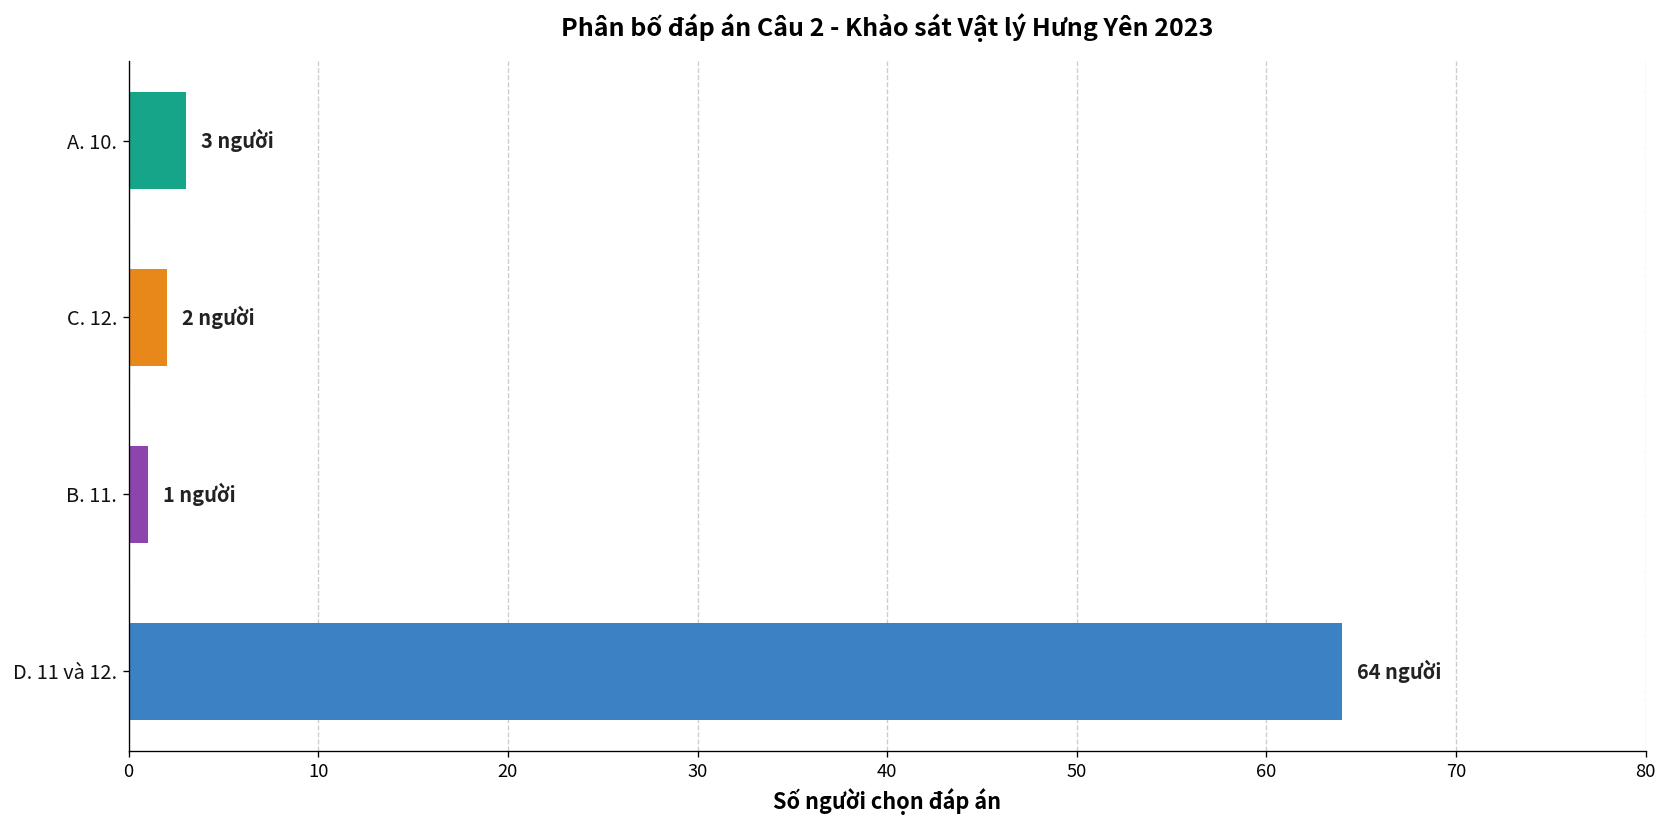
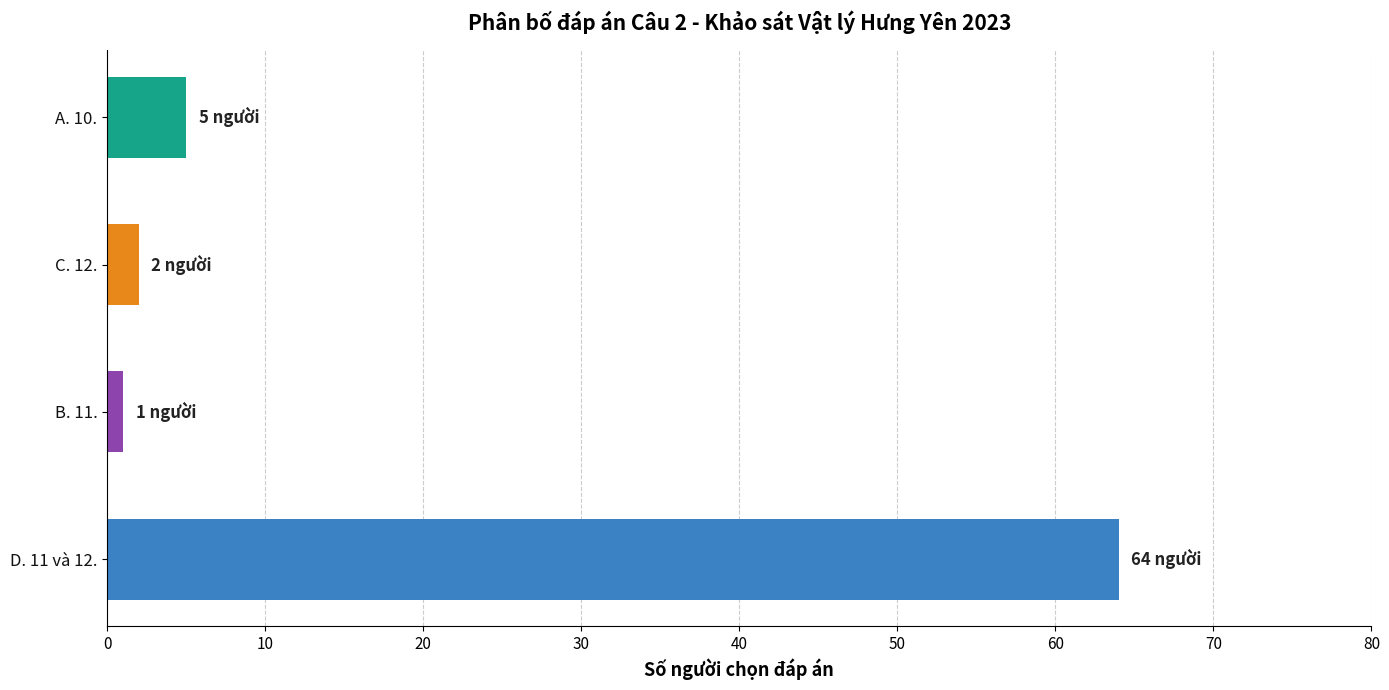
  {
-   "A. 10.": 3,
+   "A. 10.": 5,
    "C. 12.": 2,
    "B. 11.": 1,
    "D. 11 và 12.": 64
  }
